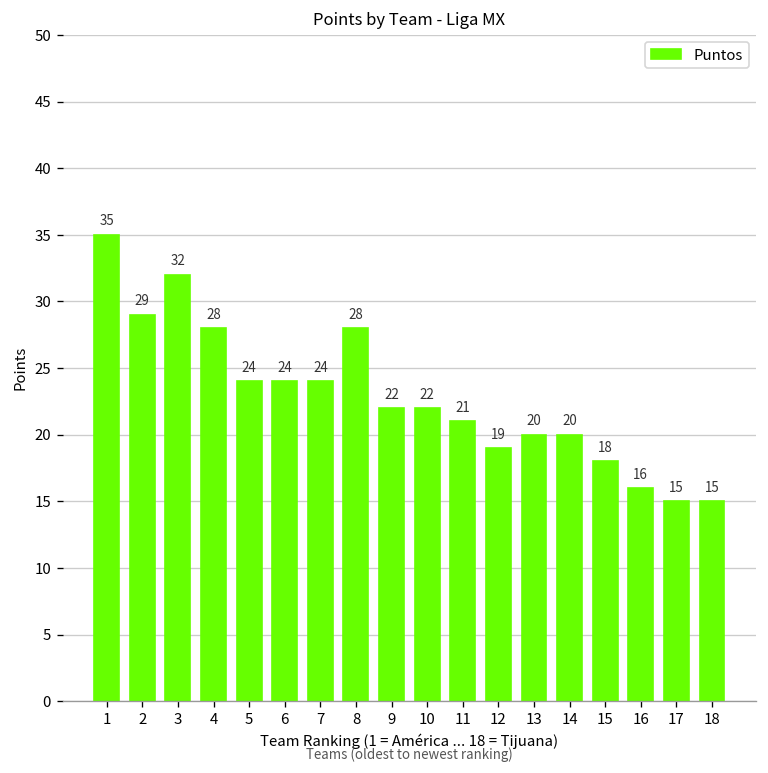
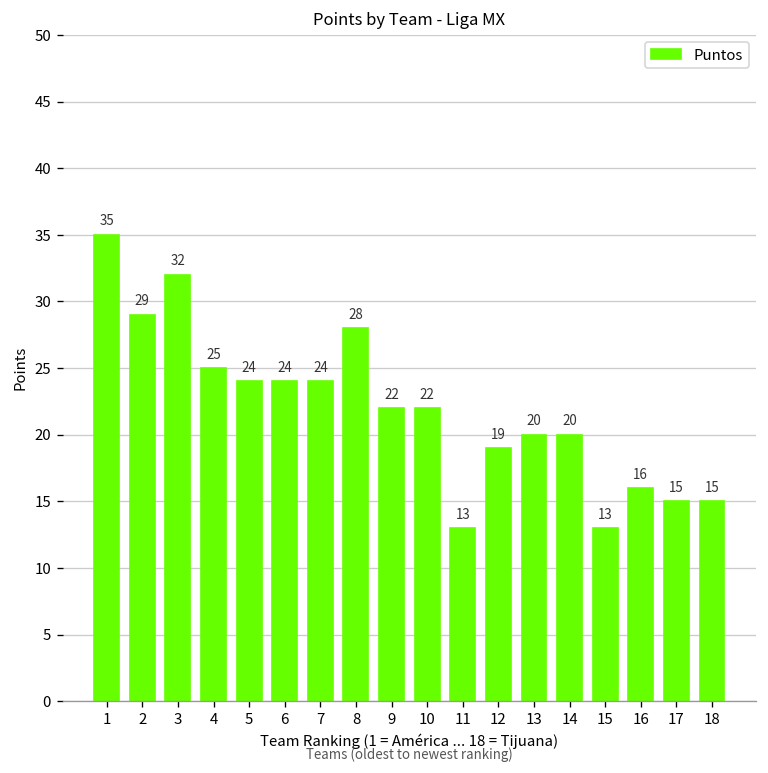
  {
    "1": 35,
    "2": 29,
    "3": 32,
-   "4": 28,
+   "4": 25,
    "5": 24,
    "6": 24,
    "7": 24,
    "8": 28,
    "9": 22,
    "10": 22,
-   "11": 21,
+   "11": 13,
    "12": 19,
    "13": 20,
    "14": 20,
-   "15": 18,
+   "15": 13,
    "16": 16,
    "17": 15,
    "18": 15
  }
